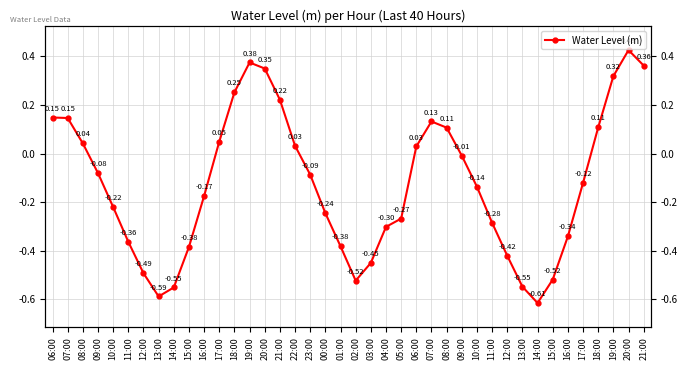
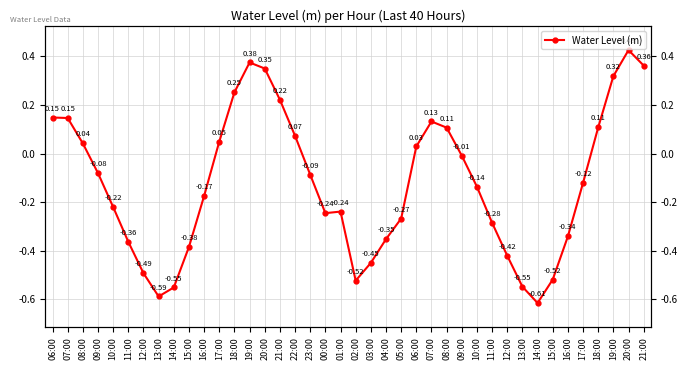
  {
-   "22:00": 0.03,
+   "22:00": 0.07,
    "23:00": -0.09,
    "00:00": -0.24,
-   "01:00": -0.38,
+   "01:00": -0.24,
    "02:00": -0.52,
    "03:00": -0.45,
-   "04:00": -0.30,
+   "04:00": -0.35,
    "05:00": -0.27
  }
